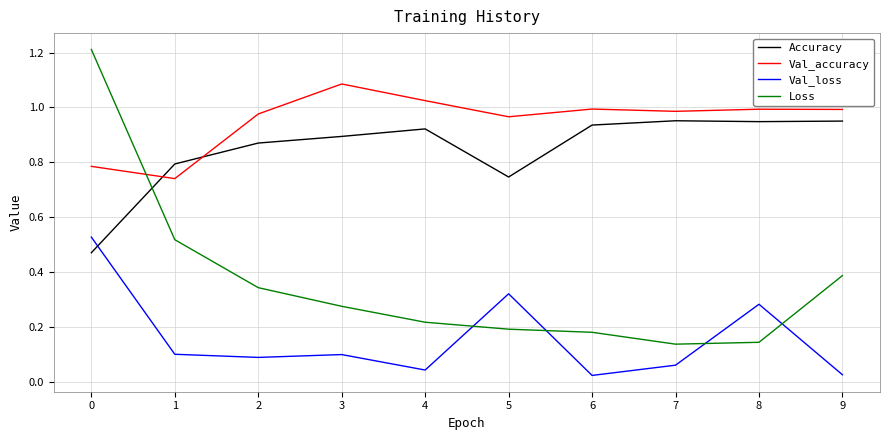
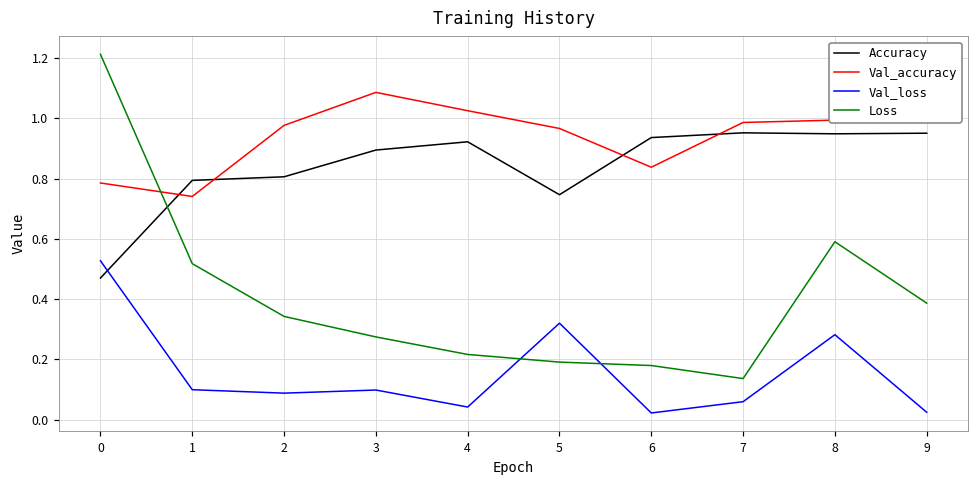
  {
    "Accuracy": {
      "0": 0.47,
      "1": 0.79,
-     "2": 0.87,
+     "2": 0.81,
      "3": 0.89,
      "4": 0.92,
      "5": 0.75,
      "6": 0.94,
      "7": 0.95,
      "8": 0.95,
      "9": 0.95
    },
    "Val_accuracy": {
      "0": 0.79,
      "1": 0.74,
      "2": 0.98,
      "3": 1.09,
      "4": 1.02,
      "5": 0.97,
-     "6": 0.99,
+     "6": 0.84,
      "7": 0.99,
      "8": 0.99,
      "9": 0.99
    },
    "Val_loss": {
      "0": 0.53,
      "1": 0.10,
      "2": 0.09,
      "3": 0.10,
      "4": 0.04,
      "5": 0.32,
      "6": 0.02,
      "7": 0.06,
      "8": 0.28,
      "9": 0.02
    },
    "Loss": {
      "0": 1.21,
      "1": 0.52,
      "2": 0.34,
      "3": 0.27,
      "4": 0.22,
      "5": 0.19,
      "6": 0.18,
      "7": 0.14,
-     "8": 0.14,
+     "8": 0.59,
      "9": 0.39
    }
  }
